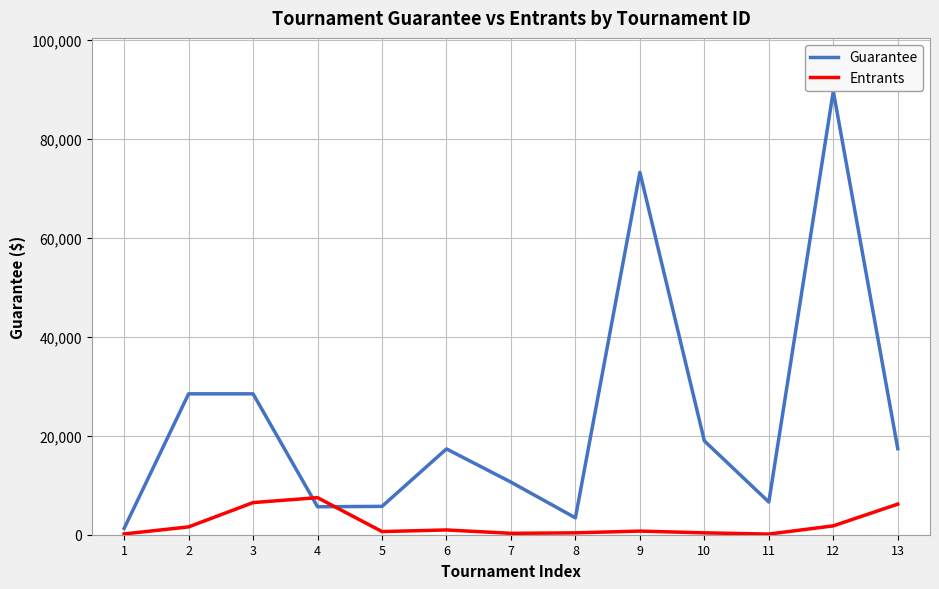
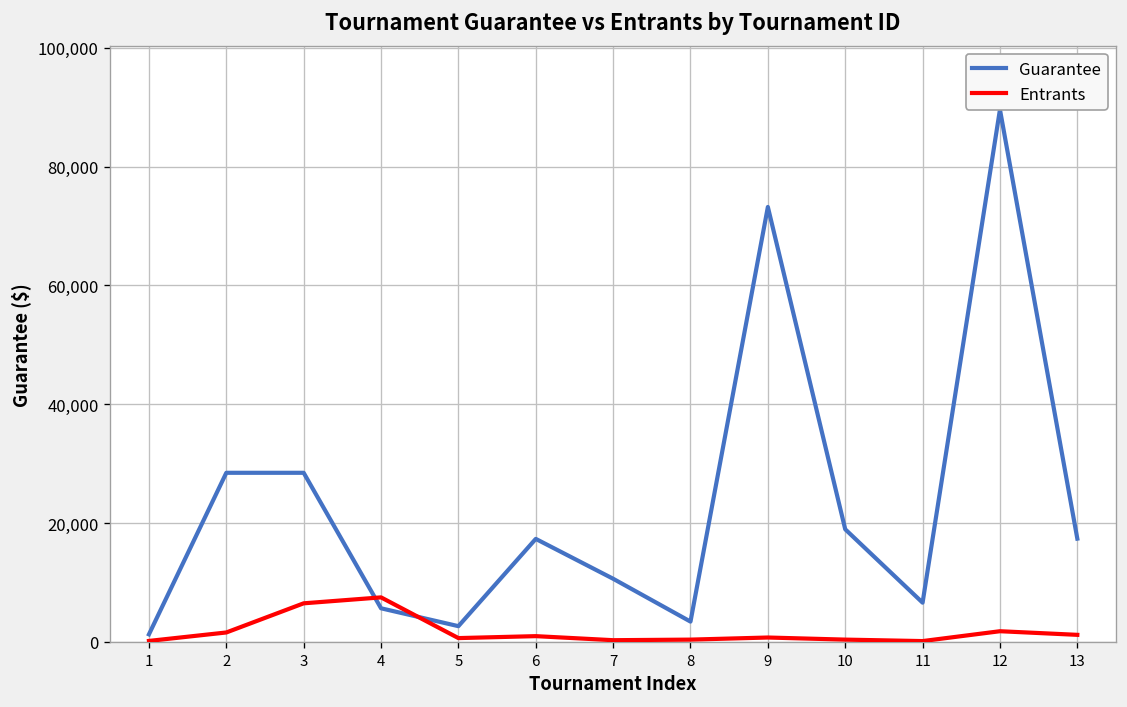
  {
    "Guarantee": {
      "1": "1,000",
      "2": "28,000",
      "3": "28,000",
      "4": "6,000",
-     "5": "6,000",
+     "5": "3,000",
      "6": "17,000",
      "7": "11,000",
      "8": "3,000",
      "9": "73,000",
      "10": "19,000",
      "11": "7,000",
      "12": "90,000",
      "13": "17,000"
    },
    "Entrants": {
      "1": "0",
      "2": "2,000",
      "3": "6,000",
      "4": "7,000",
      "5": "1,000",
      "6": "1,000",
      "7": "0",
      "8": "0",
      "9": "1,000",
      "10": "0",
      "11": "0",
      "12": "2,000",
-     "13": "6,000"
+     "13": "1,000"
    }
  }
